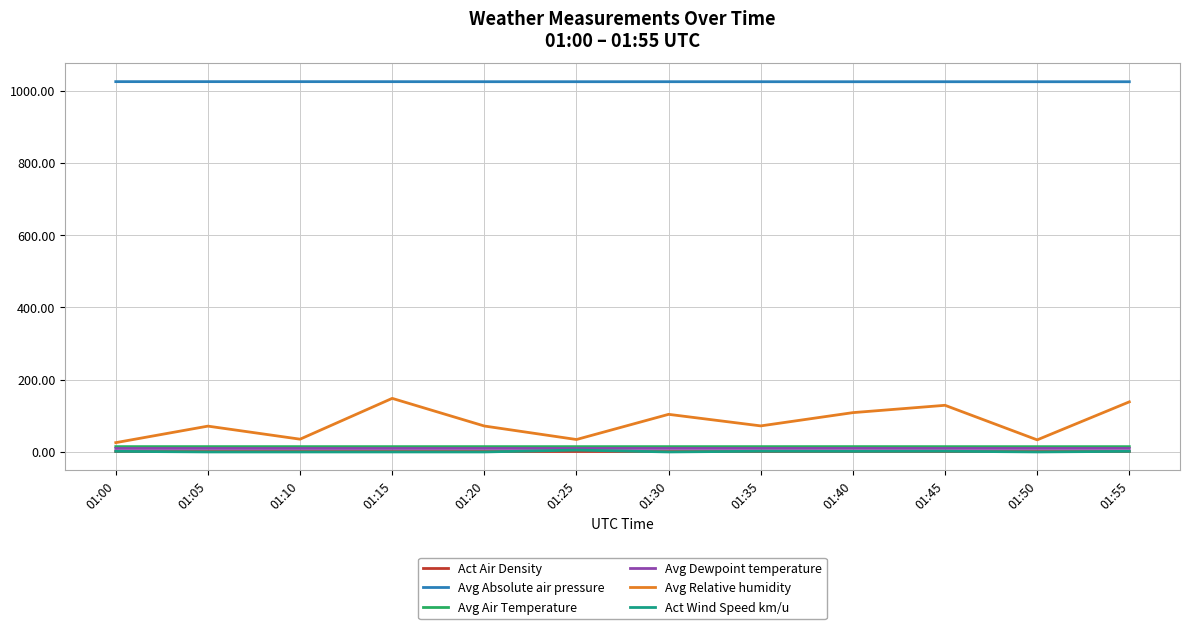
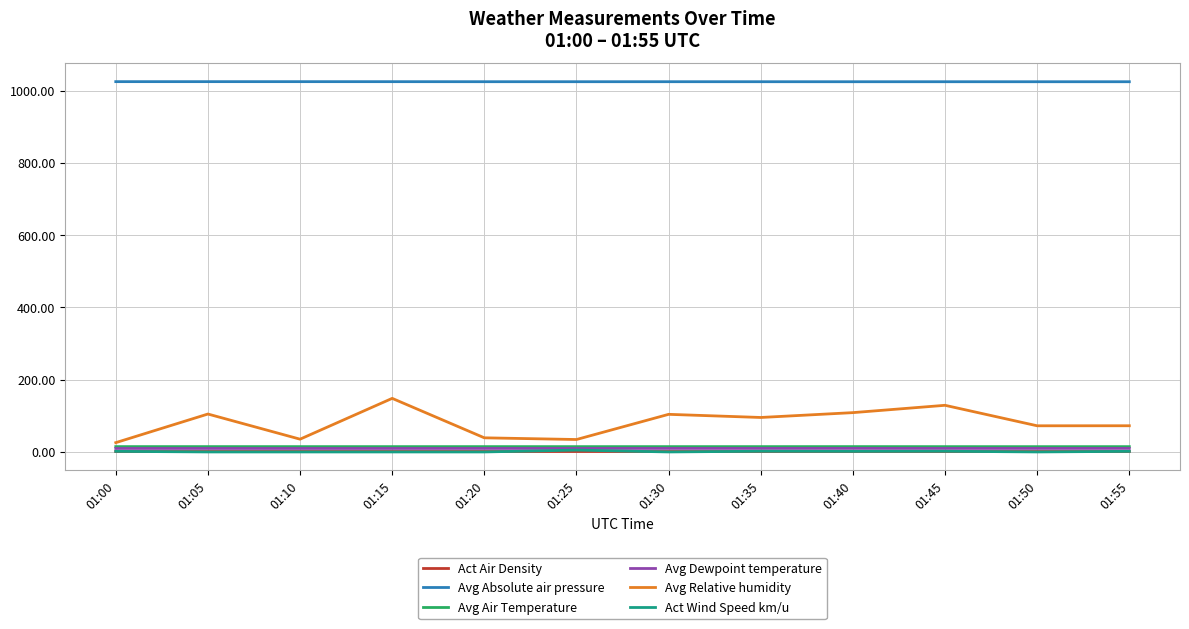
  {
    "Avg Absolute air pressure": {
      "01:00": 1020,
      "01:05": 1020,
      "01:10": 1020,
      "01:15": 1020,
      "01:20": 1020,
      "01:25": 1020,
      "01:30": 1020,
      "01:35": 1020,
      "01:40": 1020,
      "01:45": 1020,
      "01:50": 1020,
      "01:55": 1020
    },
    "Avg Relative humidity": {
      "01:00": 30,
-     "01:05": 70,
+     "01:05": 100,
      "01:10": 40,
      "01:15": 150,
-     "01:20": 70,
+     "01:20": 40,
      "01:25": 30,
      "01:30": 100,
-     "01:35": 70,
+     "01:35": 100,
      "01:40": 110,
      "01:45": 130,
-     "01:50": 30,
-     "01:55": 140
+     "01:50": 70,
+     "01:55": 70
    }
  }
